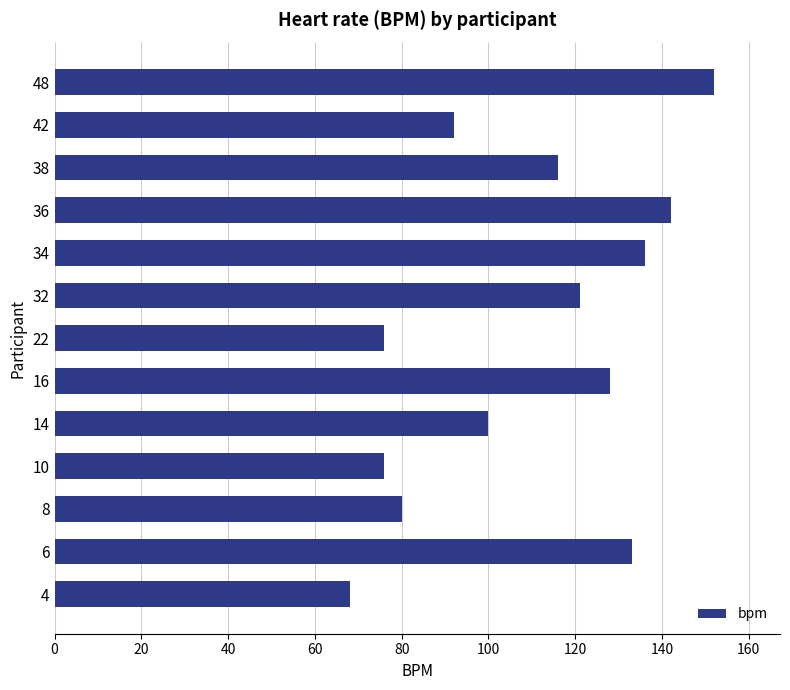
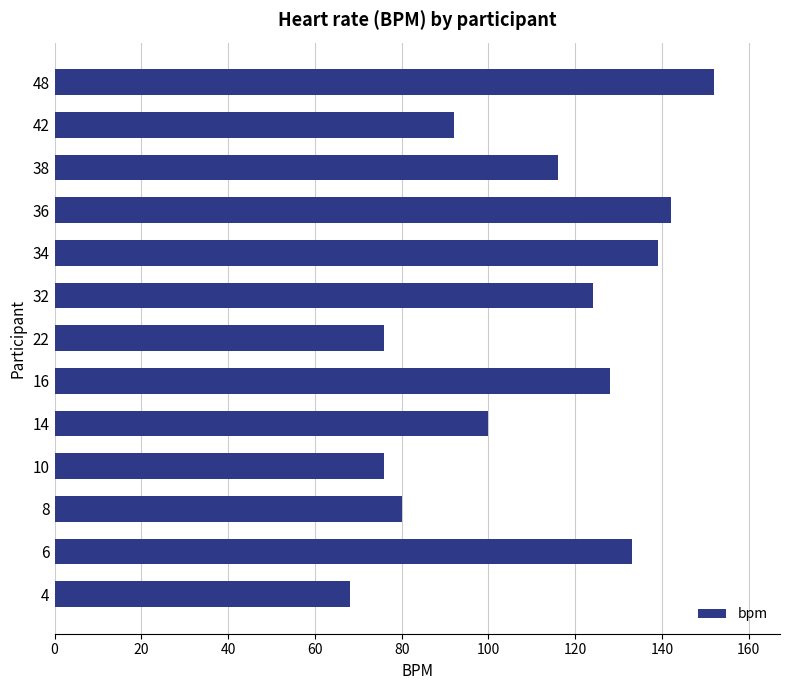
  {
    "48": 152,
    "42": 92,
    "38": 116,
    "36": 142,
-   "34": 136,
-   "32": 121,
+   "34": 139,
+   "32": 124,
    "22": 76,
    "16": 128,
    "14": 100,
    "10": 76,
    "8": 80,
    "6": 133,
    "4": 68
  }
